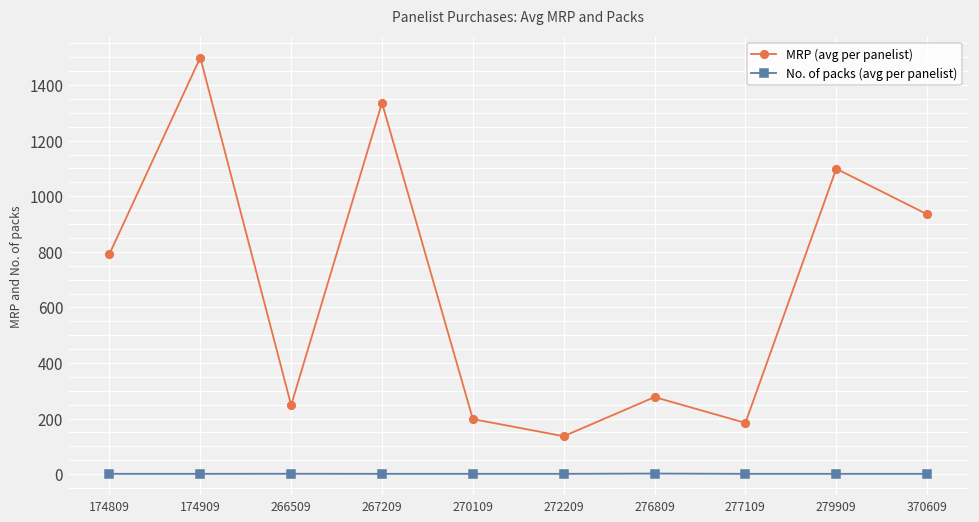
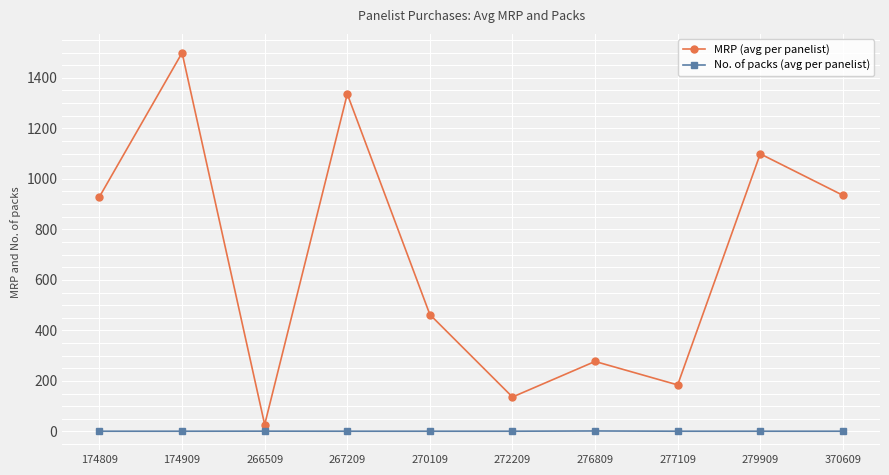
  {
    "MRP (avg per panelist)": {
-     "174809": 790,
+     "174809": 930,
      "174909": 1500,
-     "266509": 250,
+     "266509": 30,
      "267209": 1340,
-     "270109": 200,
+     "270109": 460,
      "272209": 140,
      "276809": 280,
      "277109": 180,
      "279909": 1100,
      "370609": 940
    },
    "No. of packs (avg per panelist)": {
      "174809": 0,
      "174909": 0,
      "266509": 0,
      "267209": 0,
      "270109": 0,
      "272209": 0,
      "276809": 0,
      "277109": 0,
      "279909": 0,
      "370609": 0
    }
  }
